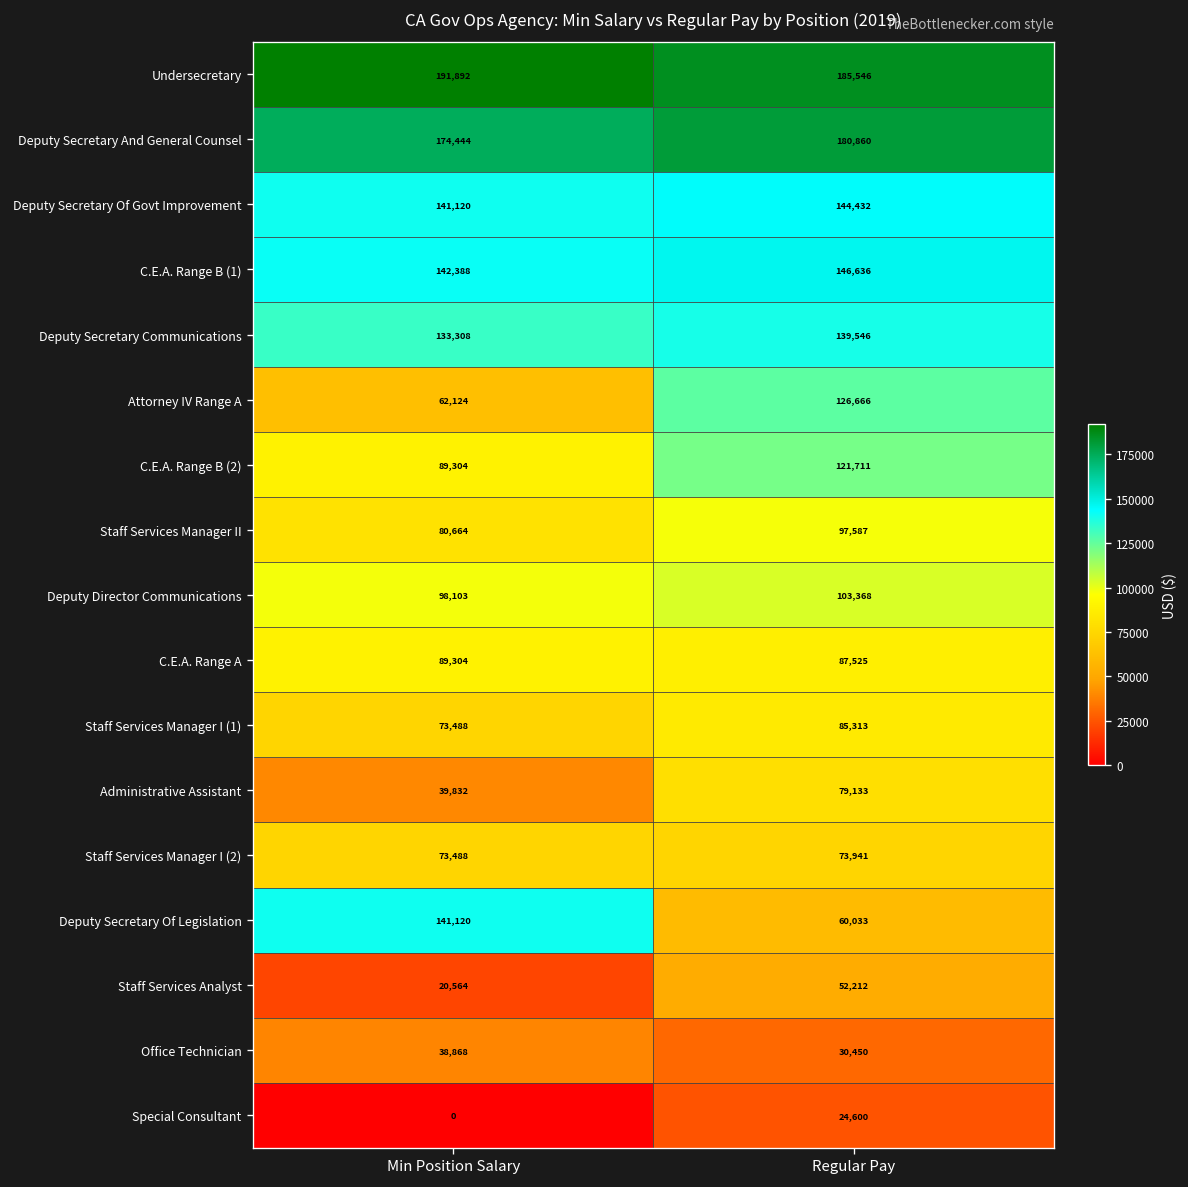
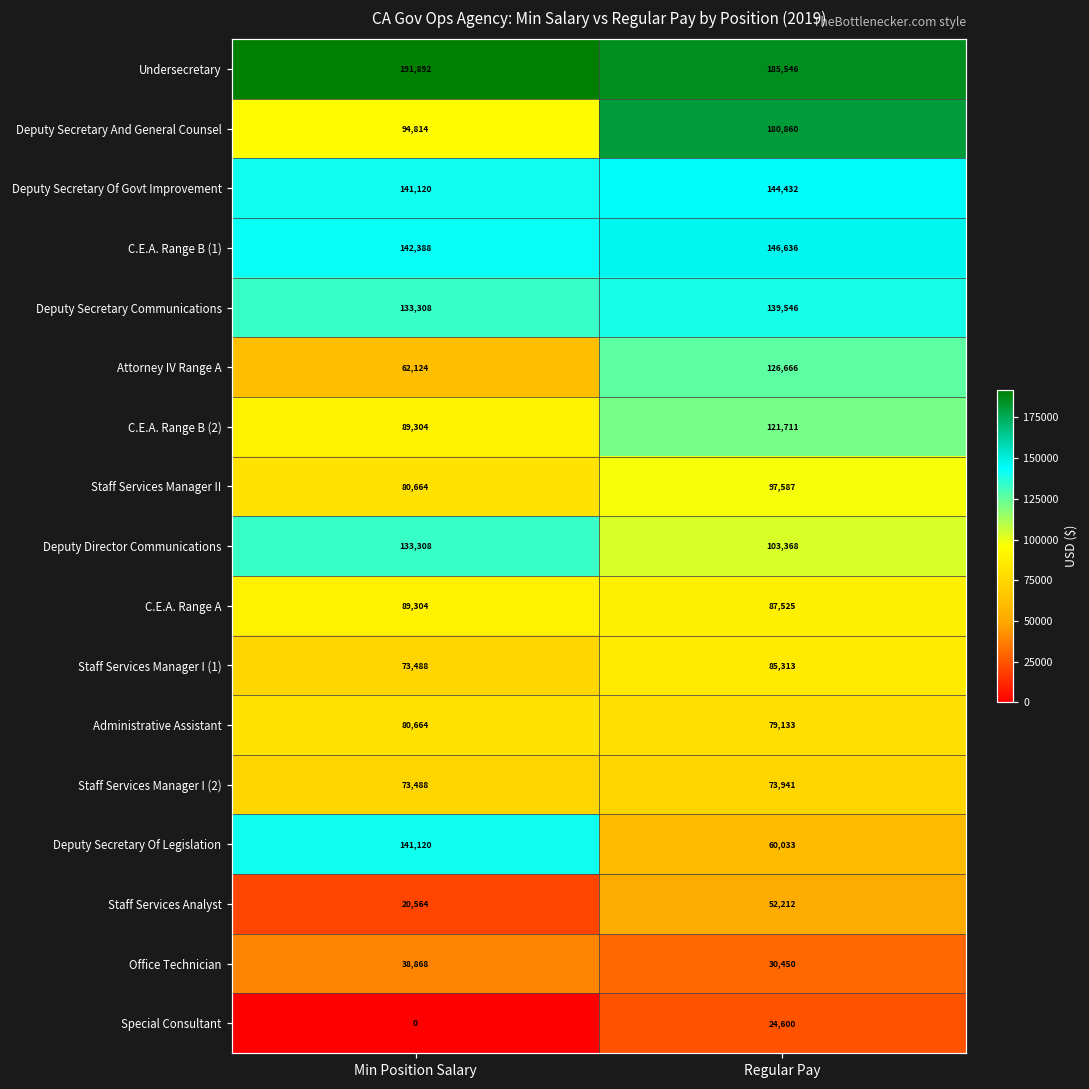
  {
    "Undersecretary": {
      "Min Position Salary": "191,892",
      "Regular Pay": "185,546"
    },
    "Deputy Secretary And General Counsel": {
-     "Min Position Salary": "174,444",
+     "Min Position Salary": "94,814",
      "Regular Pay": "180,860"
    },
    "Deputy Secretary Of Govt Improvement": {
      "Min Position Salary": "141,120",
      "Regular Pay": "144,432"
    },
    "C.E.A. Range B (1)": {
      "Min Position Salary": "142,388",
      "Regular Pay": "146,636"
    },
    "Deputy Secretary Communications": {
      "Min Position Salary": "133,308",
      "Regular Pay": "139,546"
    },
    "Attorney IV Range A": {
      "Min Position Salary": "62,124",
      "Regular Pay": "126,666"
    },
    "C.E.A. Range B (2)": {
      "Min Position Salary": "89,304",
      "Regular Pay": "121,711"
    },
    "Staff Services Manager II": {
      "Min Position Salary": "80,664",
      "Regular Pay": "97,587"
    },
    "Deputy Director Communications": {
-     "Min Position Salary": "98,103",
+     "Min Position Salary": "133,308",
      "Regular Pay": "103,368"
    },
    "C.E.A. Range A": {
      "Min Position Salary": "89,304",
      "Regular Pay": "87,525"
    },
    "Staff Services Manager I (1)": {
      "Min Position Salary": "73,488",
      "Regular Pay": "85,313"
    },
    "Administrative Assistant": {
-     "Min Position Salary": "39,832",
+     "Min Position Salary": "80,664",
      "Regular Pay": "79,133"
    },
    "Staff Services Manager I (2)": {
      "Min Position Salary": "73,488",
      "Regular Pay": "73,941"
    },
    "Deputy Secretary Of Legislation": {
      "Min Position Salary": "141,120",
      "Regular Pay": "60,033"
    },
    "Staff Services Analyst": {
      "Min Position Salary": "20,564",
      "Regular Pay": "52,212"
    },
    "Office Technician": {
      "Min Position Salary": "38,868",
      "Regular Pay": "30,450"
    },
    "Special Consultant": {
      "Min Position Salary": "0",
      "Regular Pay": "24,600"
    }
  }
